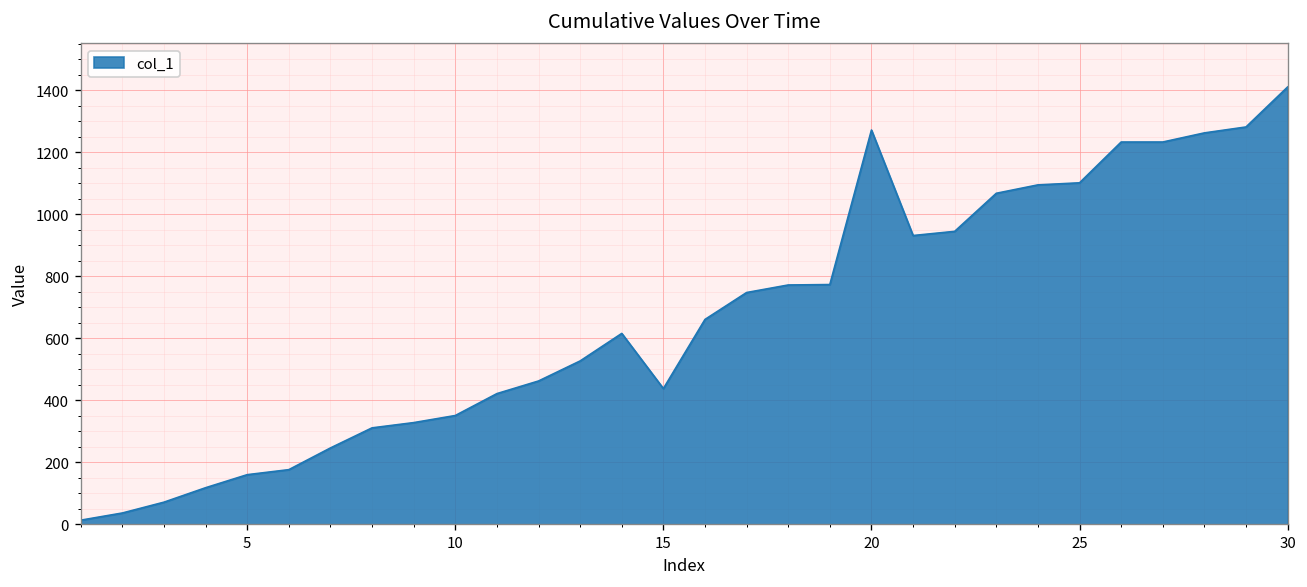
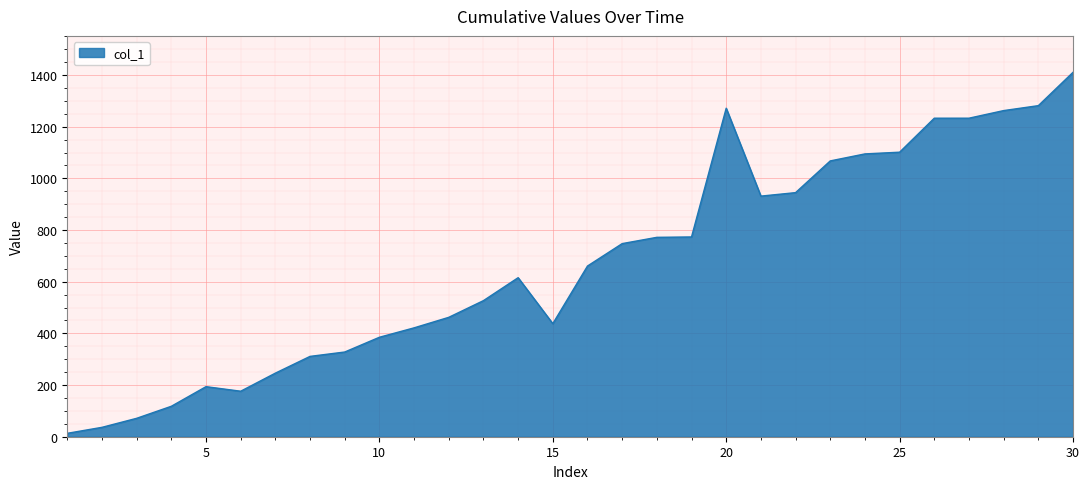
  {
-   "5": 160,
-   "10": 350,
+   "5": 190,
+   "10": 380,
    "15": 440,
    "20": 1270,
    "25": 1100,
    "30": 1410
  }
